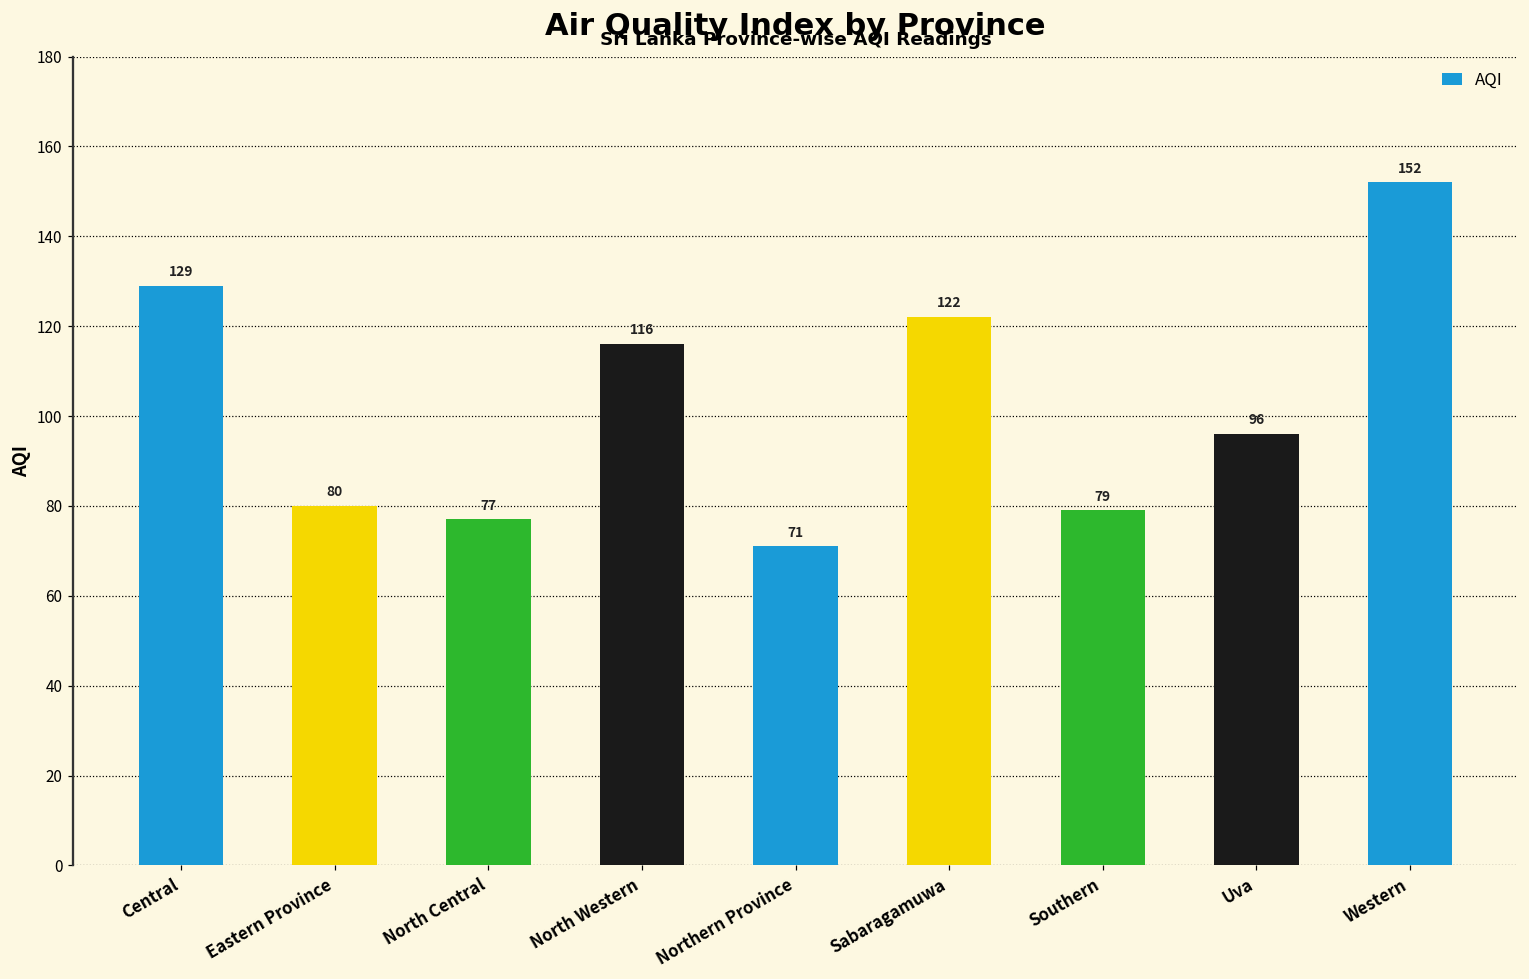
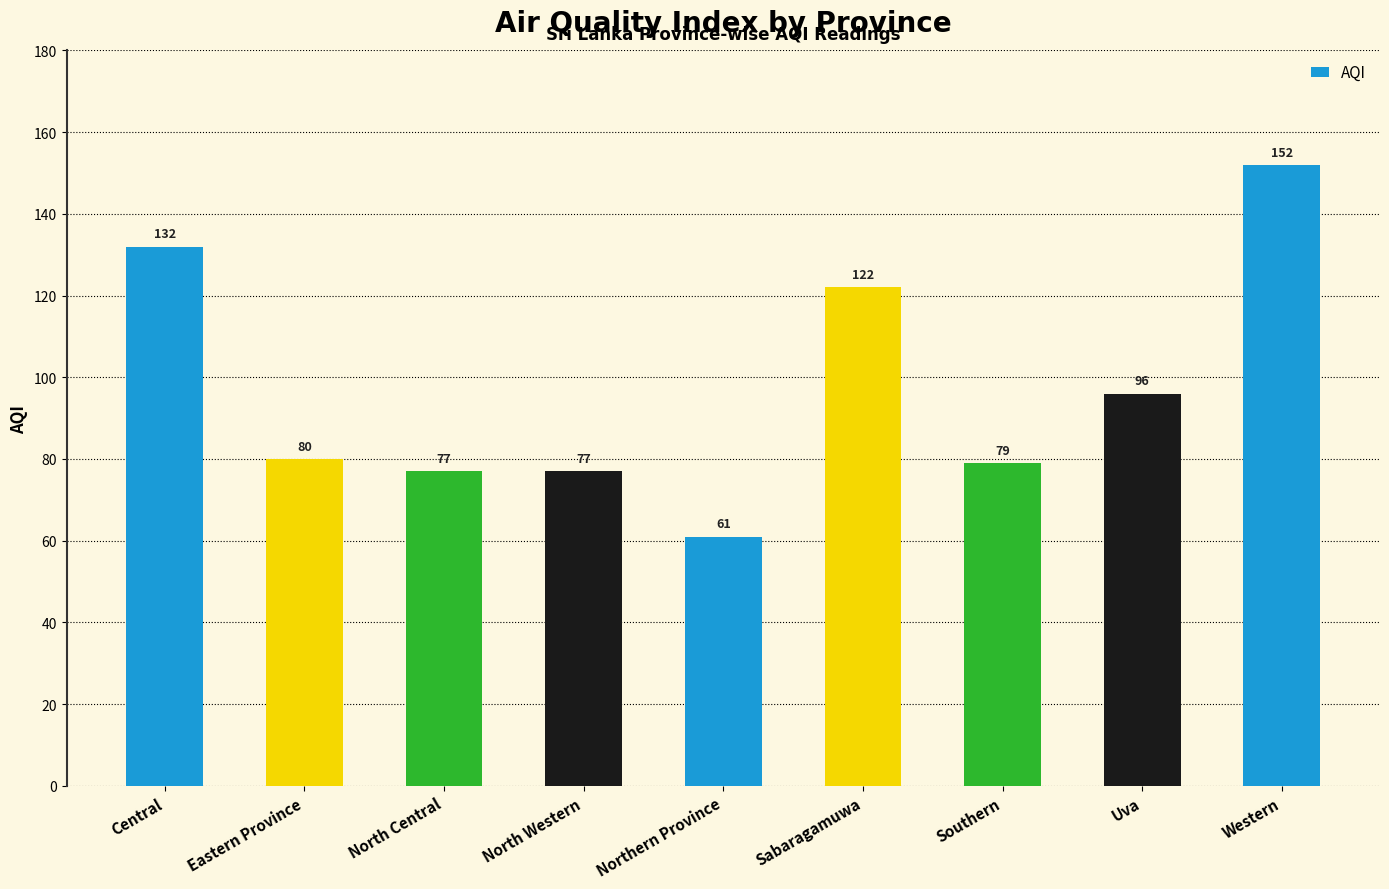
  {
-   "Central": 129,
+   "Central": 132,
    "Eastern Province": 80,
    "North Central": 77,
-   "North Western": 116,
-   "Northern Province": 71,
+   "North Western": 77,
+   "Northern Province": 61,
    "Sabaragamuwa": 122,
    "Southern": 79,
    "Uva": 96,
    "Western": 152
  }
